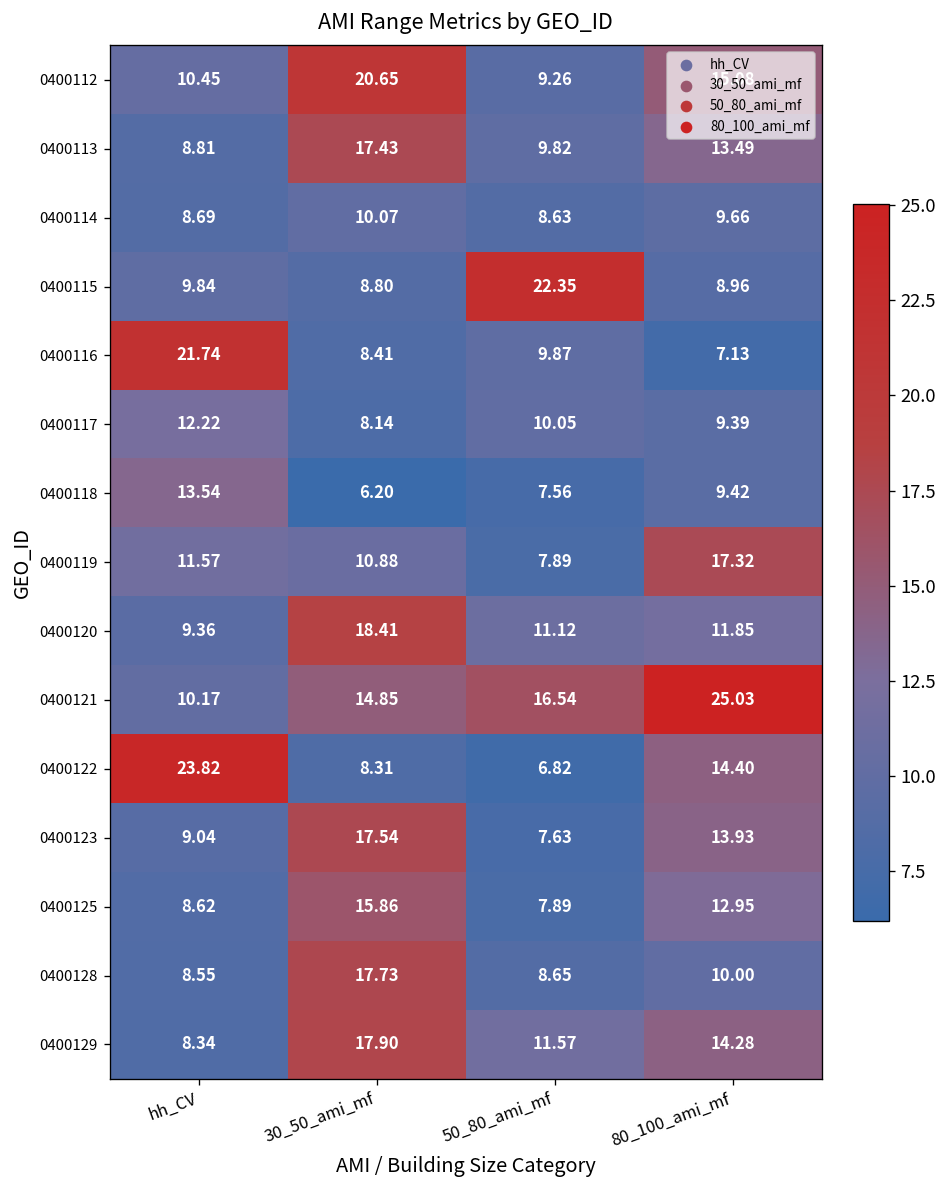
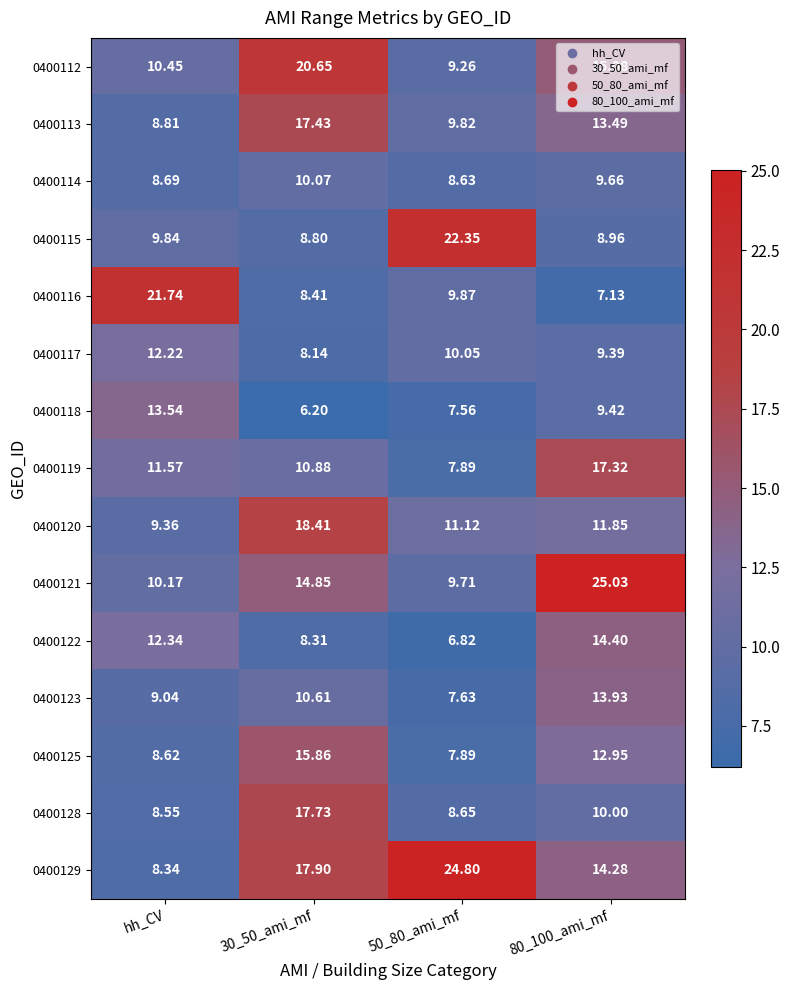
  {
    "0400112": {
      "hh_CV": 10.45,
      "30_50_ami_mf": 20.65,
      "50_80_ami_mf": 9.26
    },
    "0400113": {
      "hh_CV": 8.81,
      "30_50_ami_mf": 17.43,
      "50_80_ami_mf": 9.82,
      "80_100_ami_mf": 13.49
    },
    "0400114": {
      "hh_CV": 8.69,
      "30_50_ami_mf": 10.07,
      "50_80_ami_mf": 8.63,
      "80_100_ami_mf": 9.66
    },
    "0400115": {
      "hh_CV": 9.84,
      "30_50_ami_mf": 8.80,
      "50_80_ami_mf": 22.35,
      "80_100_ami_mf": 8.96
    },
    "0400116": {
      "hh_CV": 21.74,
      "30_50_ami_mf": 8.41,
      "50_80_ami_mf": 9.87,
      "80_100_ami_mf": 7.13
    },
    "0400117": {
      "hh_CV": 12.22,
      "30_50_ami_mf": 8.14,
      "50_80_ami_mf": 10.05,
      "80_100_ami_mf": 9.39
    },
    "0400118": {
      "hh_CV": 13.54,
      "30_50_ami_mf": 6.20,
      "50_80_ami_mf": 7.56,
      "80_100_ami_mf": 9.42
    },
    "0400119": {
      "hh_CV": 11.57,
      "30_50_ami_mf": 10.88,
      "50_80_ami_mf": 7.89,
      "80_100_ami_mf": 17.32
    },
    "0400120": {
      "hh_CV": 9.36,
      "30_50_ami_mf": 18.41,
      "50_80_ami_mf": 11.12,
      "80_100_ami_mf": 11.85
    },
    "0400121": {
      "hh_CV": 10.17,
      "30_50_ami_mf": 14.85,
-     "50_80_ami_mf": 16.54,
+     "50_80_ami_mf": 9.71,
      "80_100_ami_mf": 25.03
    },
    "0400122": {
-     "hh_CV": 23.82,
+     "hh_CV": 12.34,
      "30_50_ami_mf": 8.31,
      "50_80_ami_mf": 6.82,
      "80_100_ami_mf": 14.40
    },
    "0400123": {
      "hh_CV": 9.04,
-     "30_50_ami_mf": 17.54,
+     "30_50_ami_mf": 10.61,
      "50_80_ami_mf": 7.63,
      "80_100_ami_mf": 13.93
    },
    "0400125": {
      "hh_CV": 8.62,
      "30_50_ami_mf": 15.86,
      "50_80_ami_mf": 7.89,
      "80_100_ami_mf": 12.95
    },
    "0400128": {
      "hh_CV": 8.55,
      "30_50_ami_mf": 17.73,
      "50_80_ami_mf": 8.65,
      "80_100_ami_mf": 10.00
    },
    "0400129": {
      "hh_CV": 8.34,
      "30_50_ami_mf": 17.90,
-     "50_80_ami_mf": 11.57,
+     "50_80_ami_mf": 24.80,
      "80_100_ami_mf": 14.28
    }
  }
